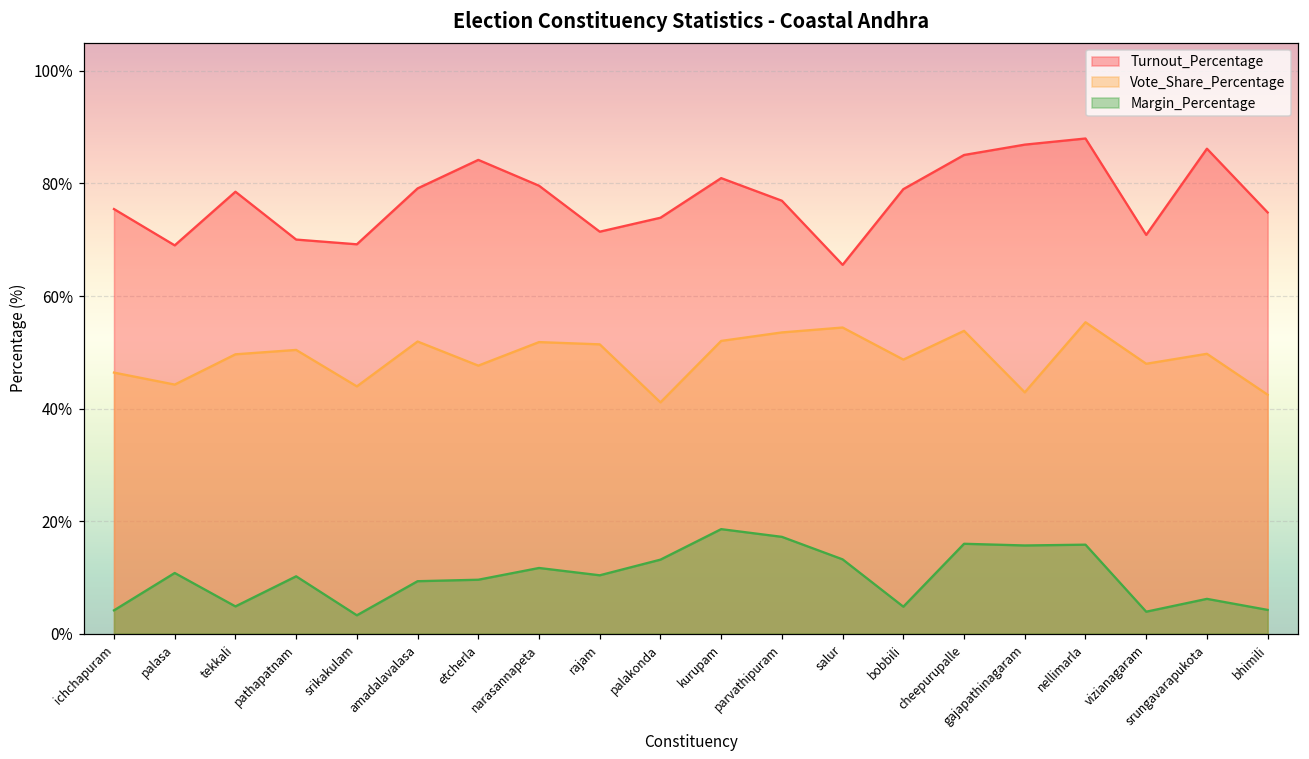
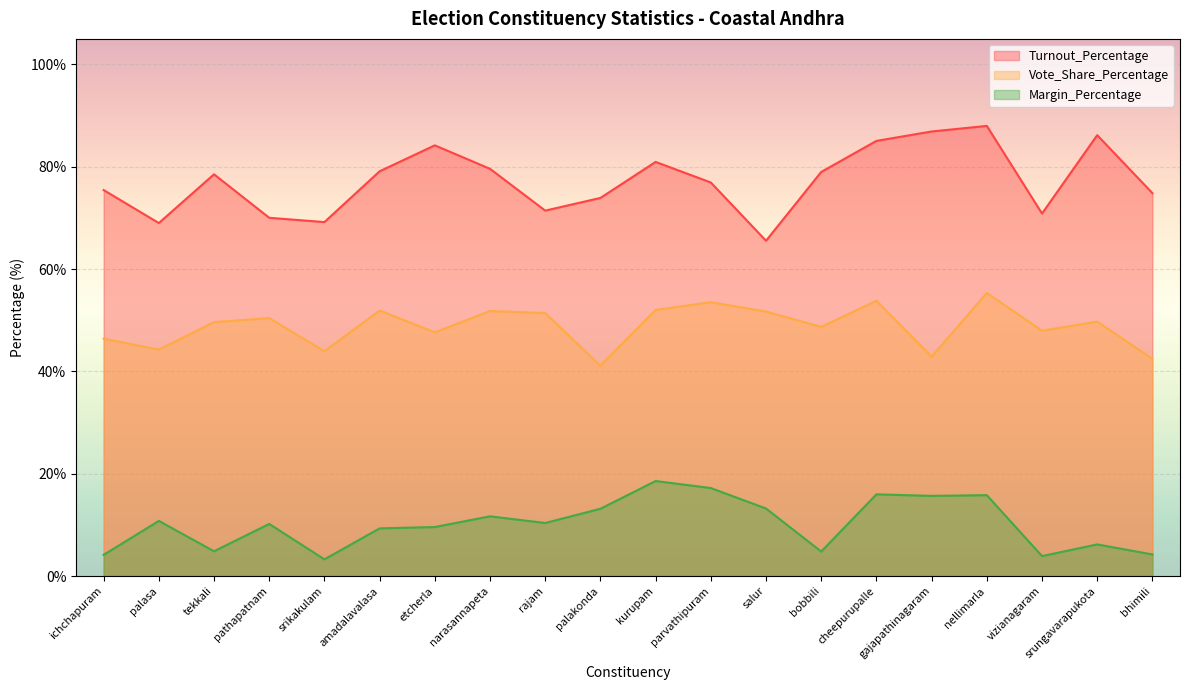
  {
    "Turnout_Percentage": {
      "ichchapuram": "75%",
      "palasa": "69%",
      "tekkali": "79%",
      "pathapatnam": "70%",
      "srikakulam": "69%",
      "amadalavalasa": "79%",
      "etcherla": "84%",
      "narasannapeta": "80%",
      "rajam": "71%",
      "palakonda": "74%",
      "kurupam": "81%",
      "parvathipuram": "77%",
      "salur": "66%",
      "bobbili": "79%",
      "cheepurupalle": "85%",
      "gajapathinagaram": "87%",
      "nellimarla": "88%",
      "vizianagaram": "71%",
      "srungavarapukota": "86%",
      "bhimili": "75%"
    },
    "Vote_Share_Percentage": {
      "ichchapuram": "46%",
      "palasa": "44%",
      "tekkali": "50%",
      "pathapatnam": "50%",
      "srikakulam": "44%",
      "amadalavalasa": "52%",
      "etcherla": "48%",
      "narasannapeta": "52%",
      "rajam": "51%",
      "palakonda": "41%",
      "kurupam": "52%",
      "parvathipuram": "54%",
-     "salur": "54%",
+     "salur": "52%",
      "bobbili": "49%",
      "cheepurupalle": "54%",
      "gajapathinagaram": "43%",
      "nellimarla": "55%",
      "vizianagaram": "48%",
      "srungavarapukota": "50%",
      "bhimili": "42%"
    },
    "Margin_Percentage": {
      "ichchapuram": "4%",
      "palasa": "11%",
      "tekkali": "5%",
      "pathapatnam": "10%",
      "srikakulam": "3%",
      "amadalavalasa": "9%",
      "etcherla": "10%",
      "narasannapeta": "12%",
      "rajam": "10%",
      "palakonda": "13%",
      "kurupam": "19%",
      "parvathipuram": "17%",
      "salur": "13%",
      "bobbili": "5%",
      "cheepurupalle": "16%",
      "gajapathinagaram": "16%",
      "nellimarla": "16%",
      "vizianagaram": "4%",
      "srungavarapukota": "6%",
      "bhimili": "4%"
    }
  }
